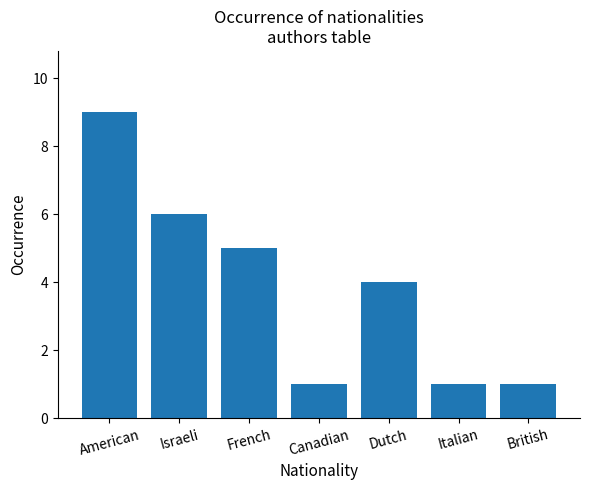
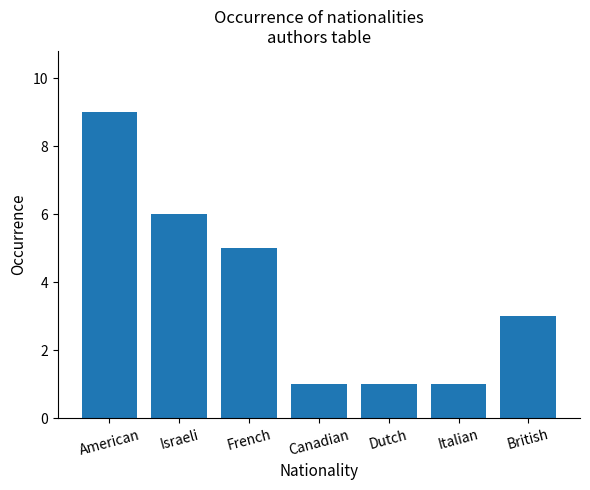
  {
    "American": 9,
    "Israeli": 6,
    "French": 5,
    "Canadian": 1,
-   "Dutch": 4,
+   "Dutch": 1,
    "Italian": 1,
-   "British": 1
+   "British": 3
  }
